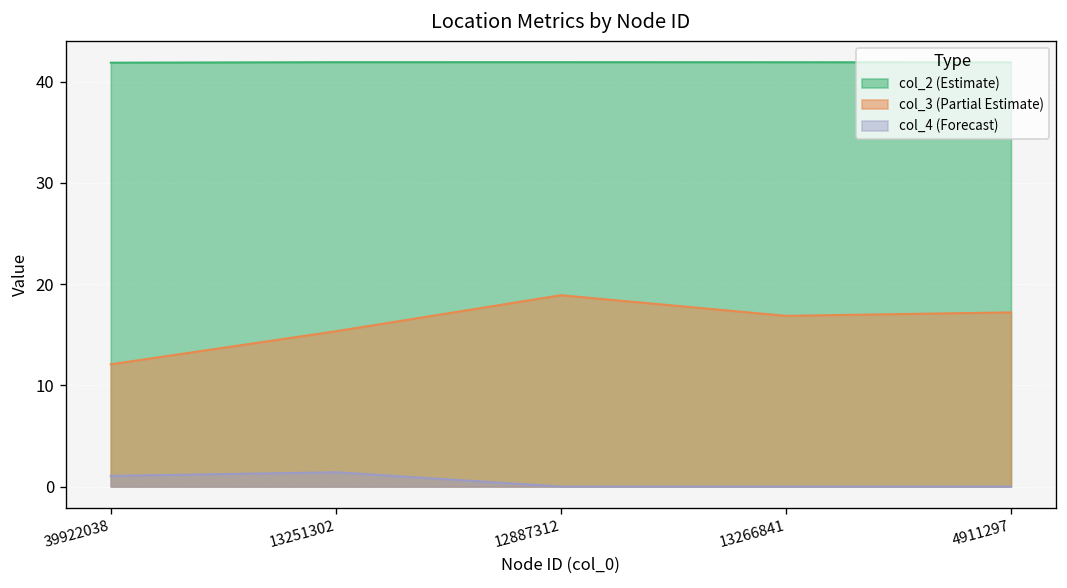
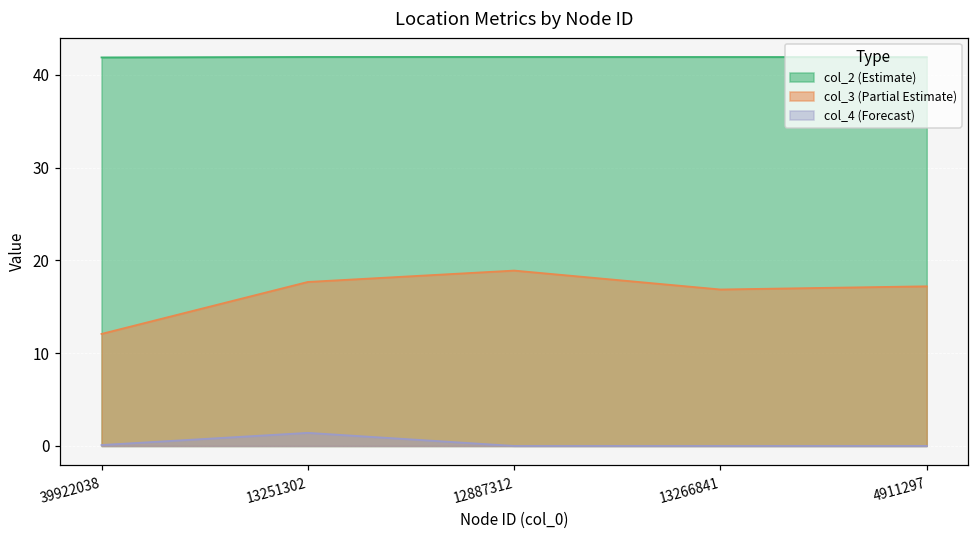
  {
    "col_2 (Estimate)": {
      "39922038": 42,
      "13251302": 42,
      "12887312": 42,
      "13266841": 42
    },
    "col_3 (Partial Estimate)": {
      "39922038": 12,
-     "13251302": 15,
+     "13251302": 18,
      "12887312": 19,
      "13266841": 17,
      "4911297": 17
    },
    "col_4 (Forecast)": {
-     "39922038": 1,
+     "39922038": 0,
      "13251302": 1,
      "12887312": 0,
      "13266841": 0,
      "4911297": 0
    }
  }
